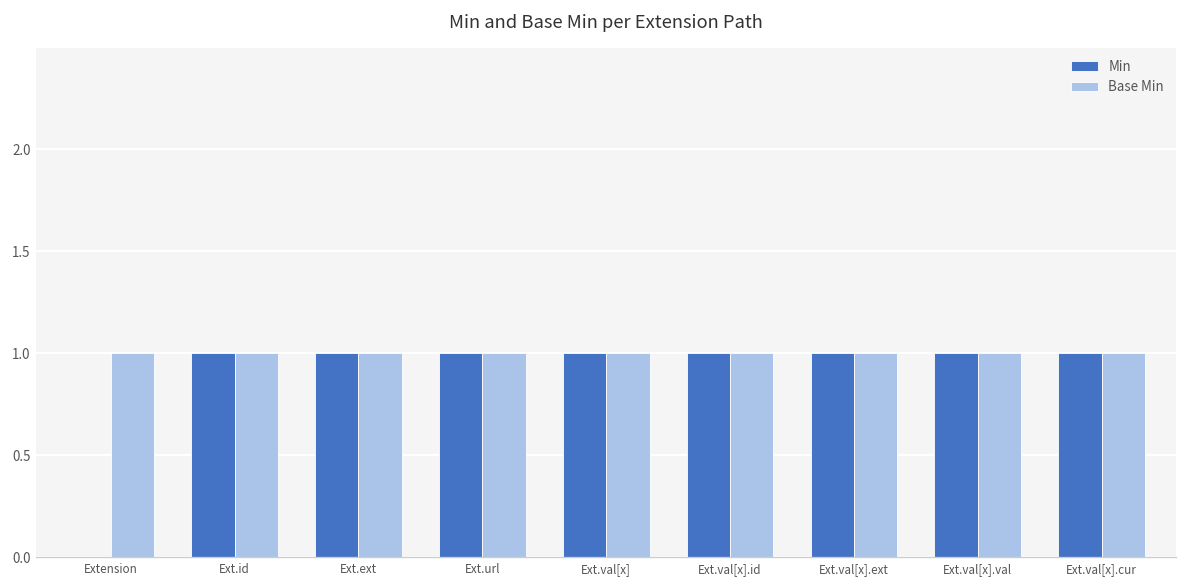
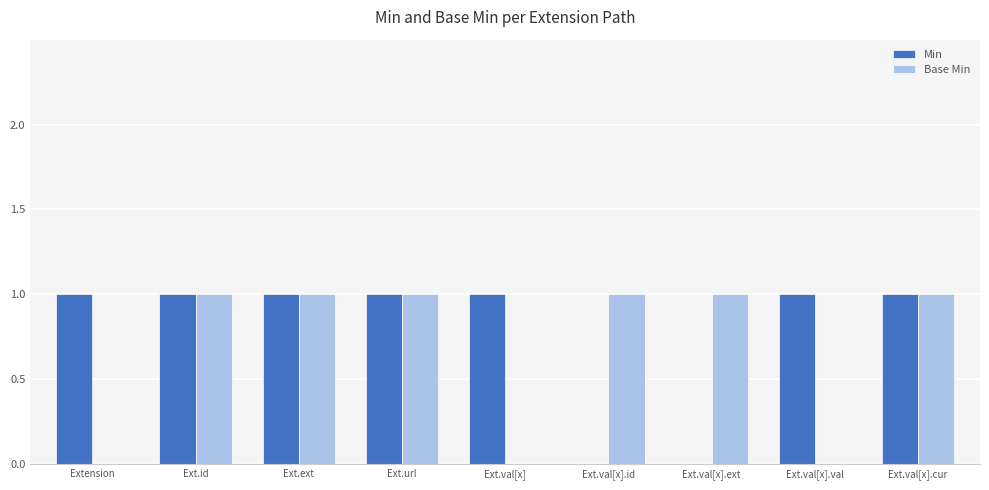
  {
    "Min": {
-     "Extension": 0,
+     "Extension": 1,
      "Ext.id": 1,
      "Ext.ext": 1,
      "Ext.url": 1,
      "Ext.val[x]": 1,
-     "Ext.val[x].id": 1,
-     "Ext.val[x].ext": 1,
+     "Ext.val[x].id": 0,
+     "Ext.val[x].ext": 0,
      "Ext.val[x].val": 1,
      "Ext.val[x].cur": 1
    },
    "Base Min": {
-     "Extension": 1,
+     "Extension": 0,
      "Ext.id": 1,
      "Ext.ext": 1,
      "Ext.url": 1,
-     "Ext.val[x]": 1,
+     "Ext.val[x]": 0,
      "Ext.val[x].id": 1,
      "Ext.val[x].ext": 1,
-     "Ext.val[x].val": 1,
+     "Ext.val[x].val": 0,
      "Ext.val[x].cur": 1
    }
  }
